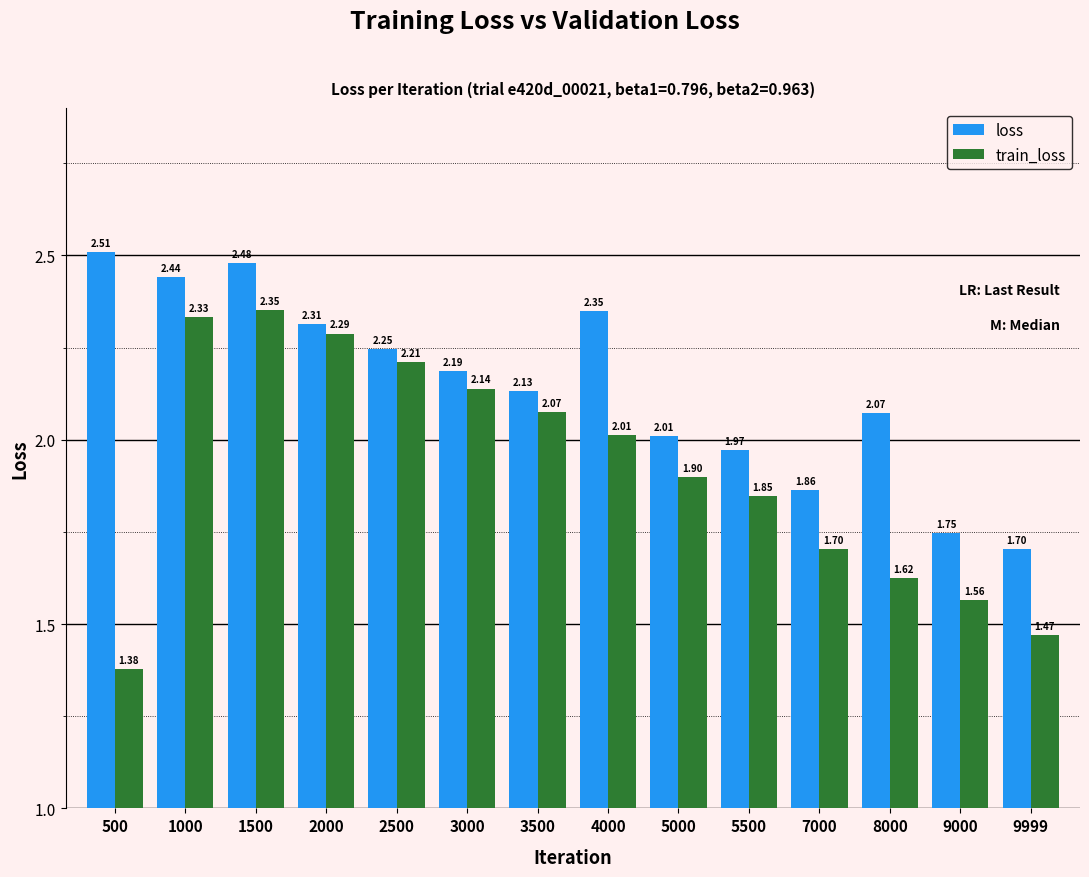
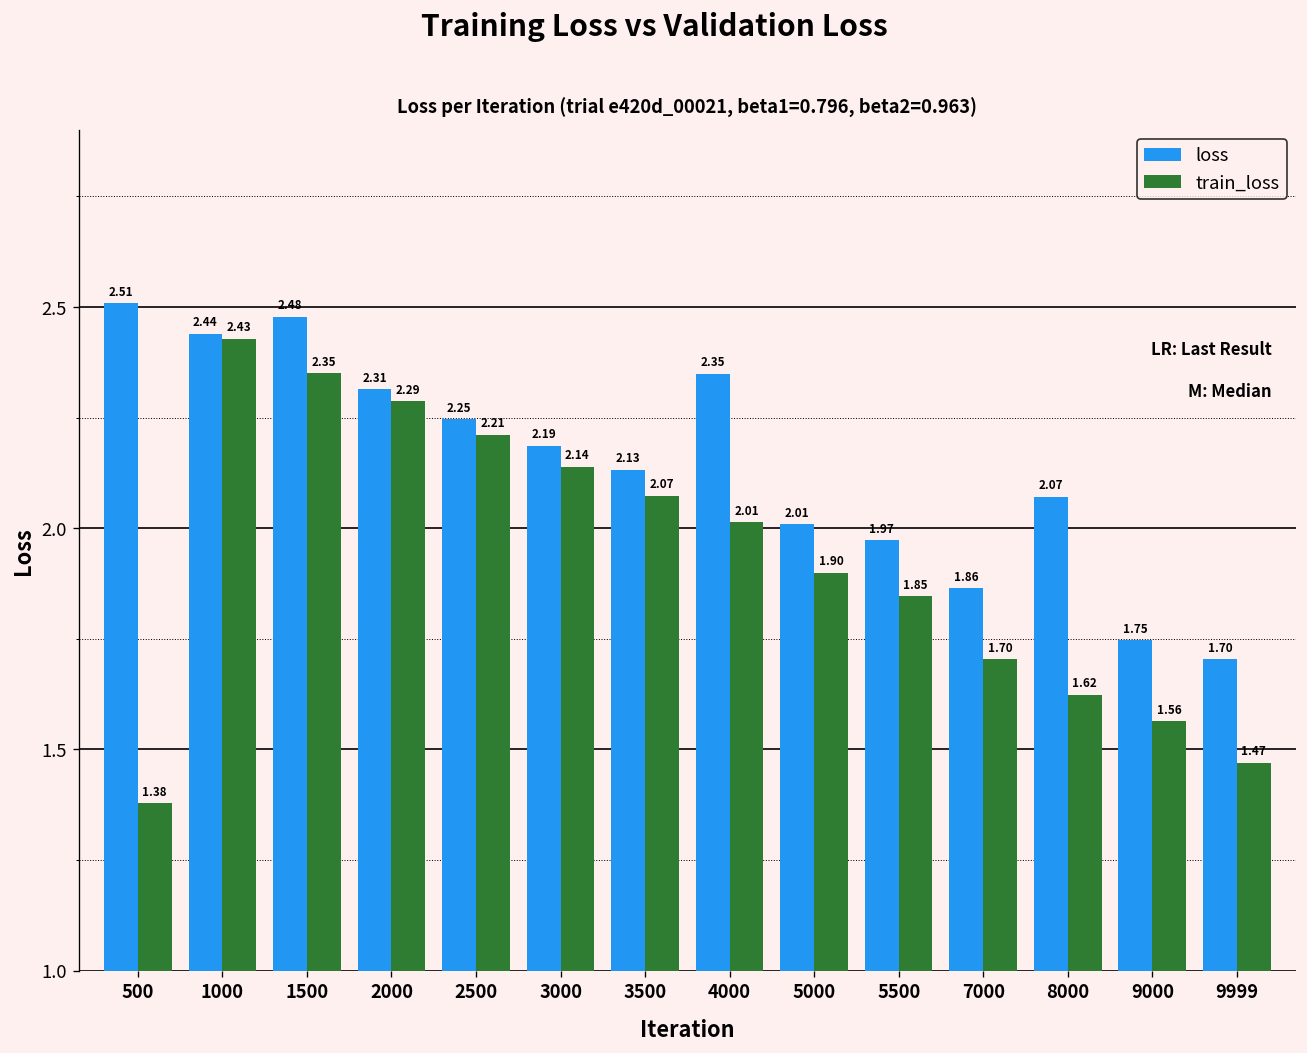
  {
    "loss": {
      "500": 2.51,
      "1000": 2.44,
      "1500": 2.48,
      "2000": 2.31,
      "2500": 2.25,
      "3000": 2.19,
      "3500": 2.13,
      "4000": 2.35,
      "5000": 2.01,
      "5500": 1.97,
      "7000": 1.86,
      "8000": 2.07,
      "9000": 1.75,
      "9999": 1.70
    },
    "train_loss": {
      "500": 1.38,
-     "1000": 2.33,
+     "1000": 2.43,
      "1500": 2.35,
      "2000": 2.29,
      "2500": 2.21,
      "3000": 2.14,
      "3500": 2.07,
      "4000": 2.01,
      "5000": 1.90,
      "5500": 1.85,
      "7000": 1.70,
      "8000": 1.62,
      "9000": 1.56,
      "9999": 1.47
    }
  }
